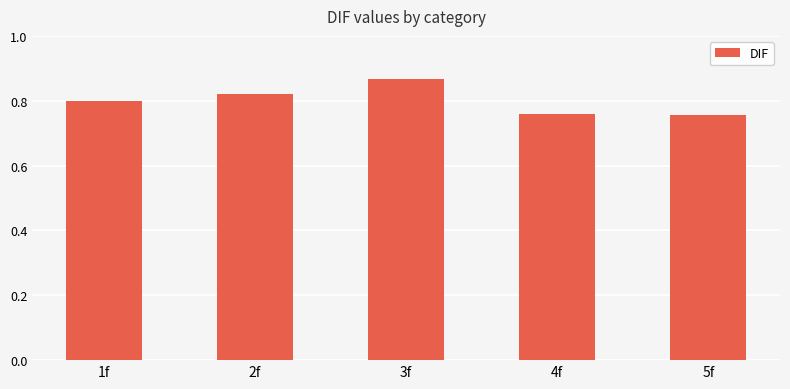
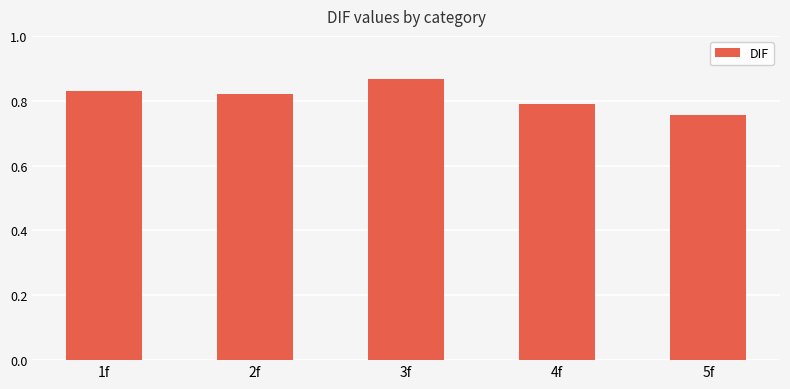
  {
-   "1f": 0.80,
+   "1f": 0.83,
    "2f": 0.82,
    "3f": 0.87,
-   "4f": 0.76,
+   "4f": 0.79,
    "5f": 0.76
  }
